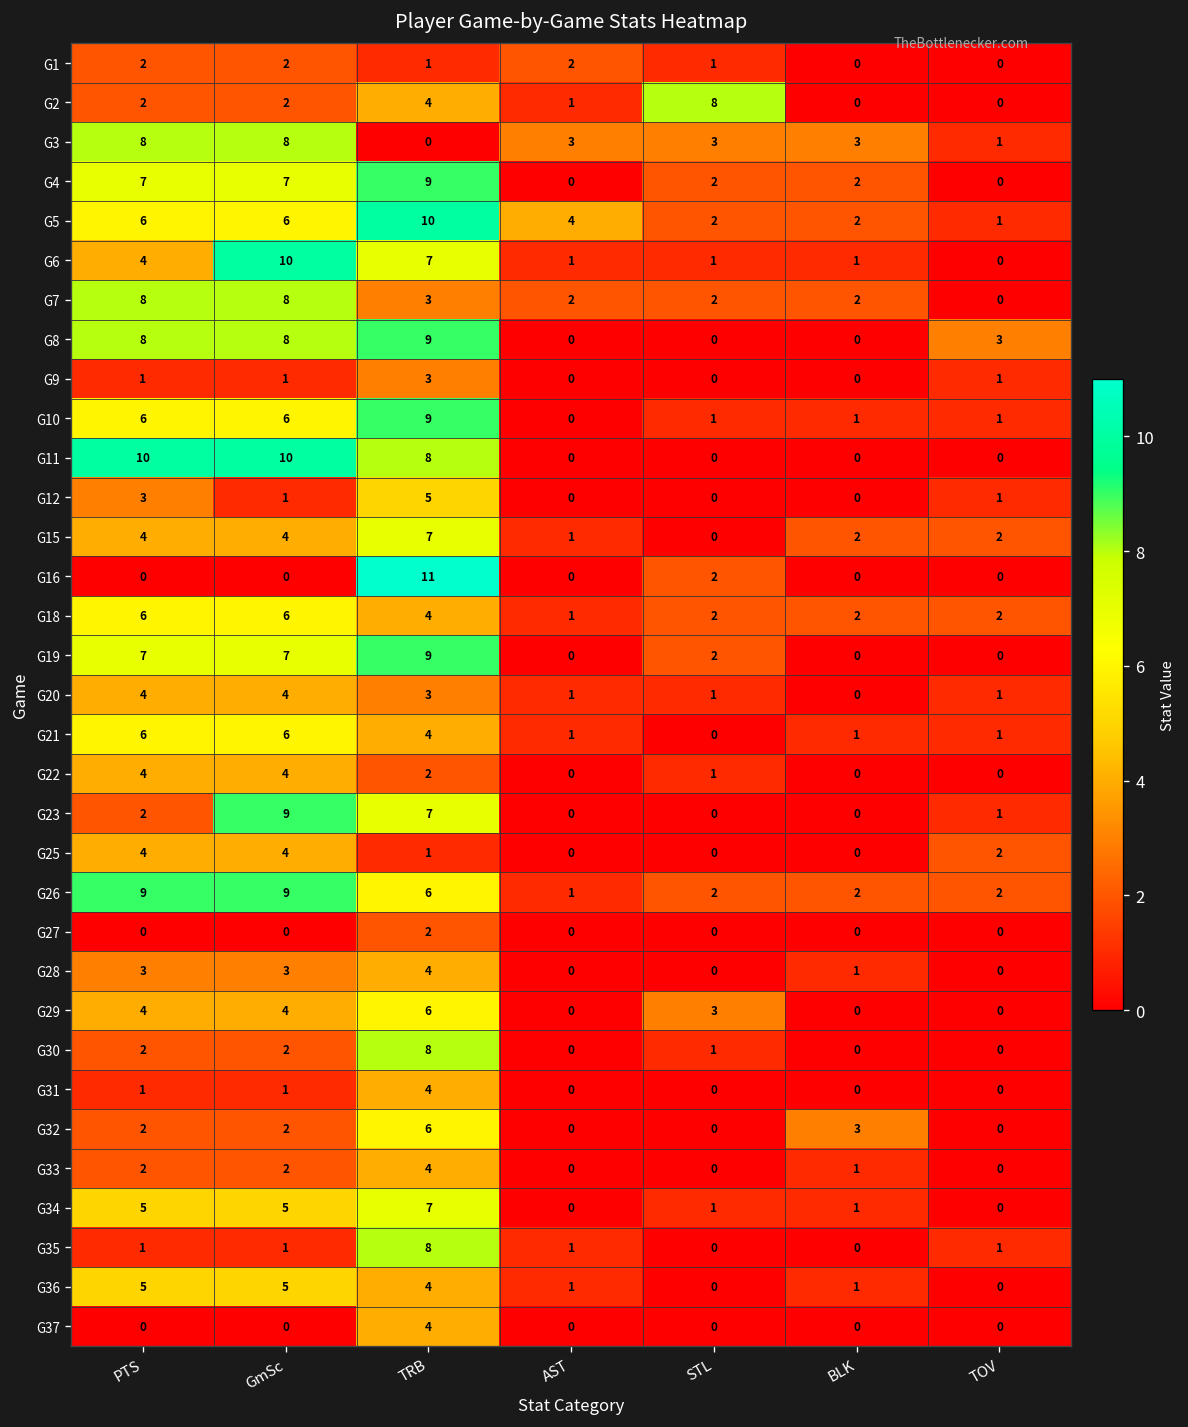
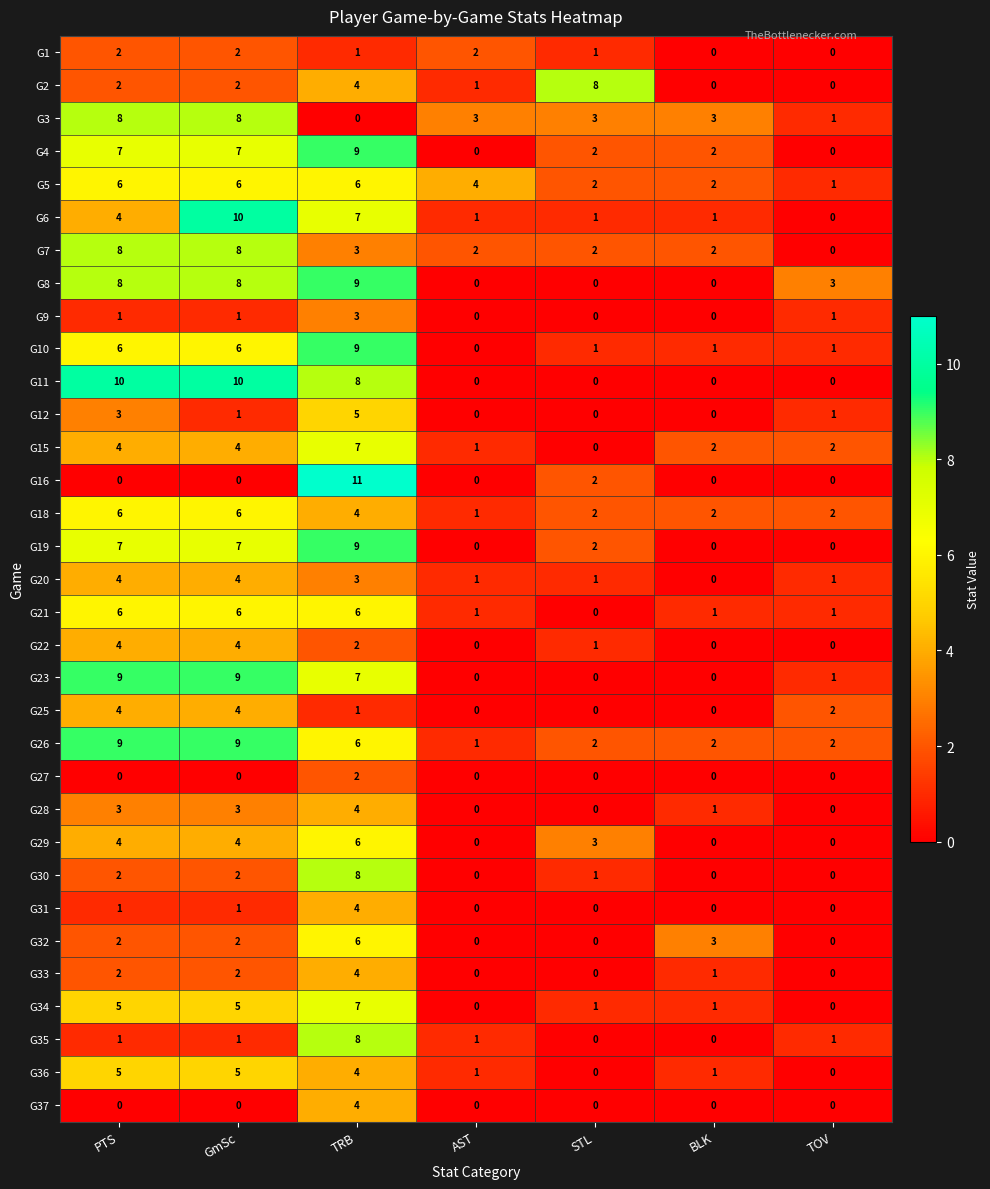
  {
    "G5": {
      "PTS": 6,
      "GmSc": 6,
-     "TRB": 10,
+     "TRB": 6,
      "AST": 4,
      "STL": 2,
      "BLK": 2,
      "TOV": 1
    },
    "G21": {
      "PTS": 6,
      "GmSc": 6,
-     "TRB": 4,
+     "TRB": 6,
      "AST": 1,
      "STL": 0,
      "BLK": 1,
      "TOV": 1
    },
    "G23": {
-     "PTS": 2,
+     "PTS": 9,
      "GmSc": 9,
      "TRB": 7,
      "AST": 0,
      "STL": 0,
      "BLK": 0,
      "TOV": 1
    }
  }
